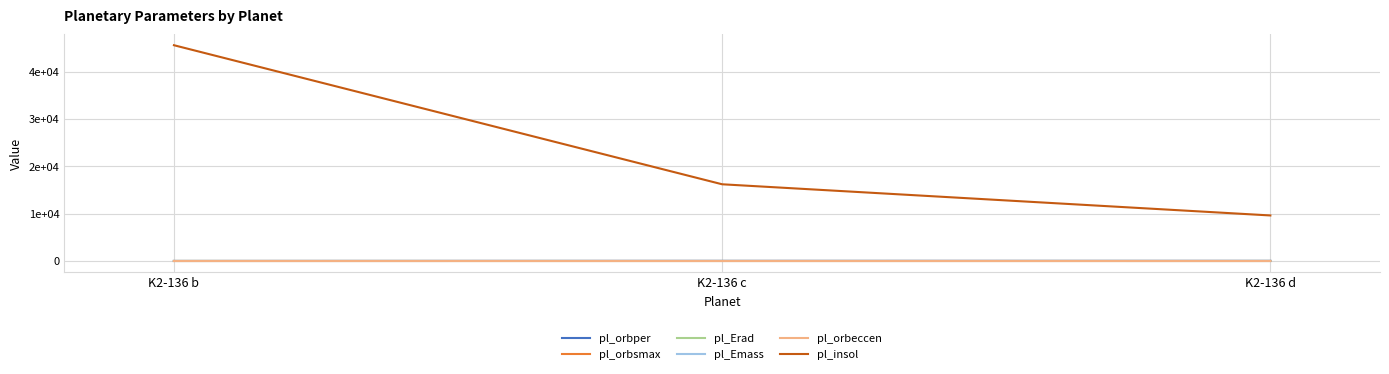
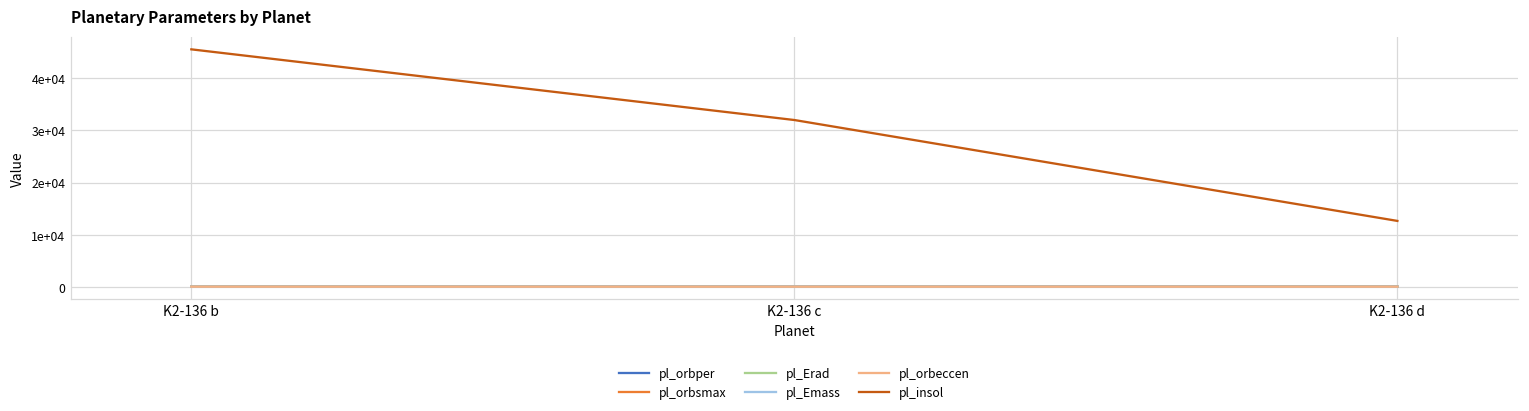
  {
    "pl_insol": {
      "K2-136 b": 46000,
-     "K2-136 c": 16000,
-     "K2-136 d": 10000
+     "K2-136 c": 32000,
+     "K2-136 d": 13000
    }
  }
